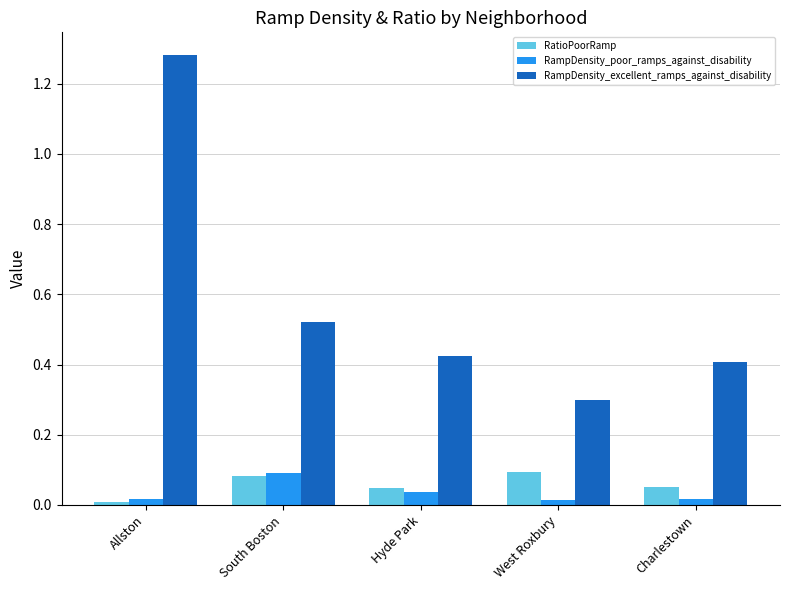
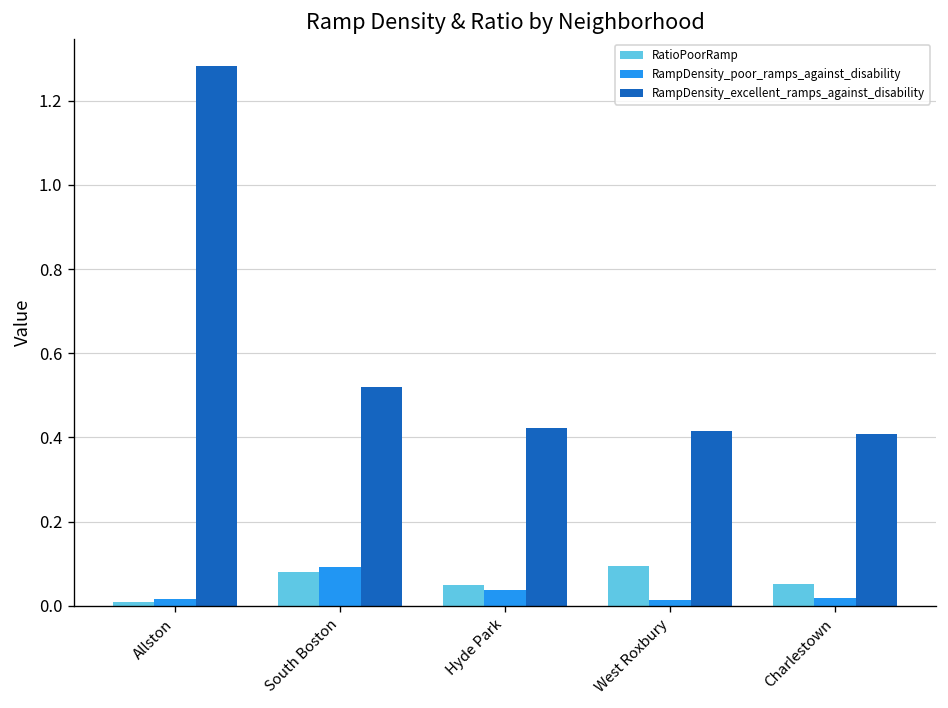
  {
    "RatioPoorRamp": {
      "Allston": 0.01,
      "South Boston": 0.08,
      "Hyde Park": 0.05,
      "West Roxbury": 0.09,
      "Charlestown": 0.05
    },
    "RampDensity_poor_ramps_against_disability": {
      "Allston": 0.02,
      "South Boston": 0.09,
      "Hyde Park": 0.04,
      "West Roxbury": 0.01,
      "Charlestown": 0.02
    },
    "RampDensity_excellent_ramps_against_disability": {
      "Allston": 1.28,
      "South Boston": 0.52,
      "Hyde Park": 0.42,
-     "West Roxbury": 0.30,
+     "West Roxbury": 0.42,
      "Charlestown": 0.41
    }
  }
